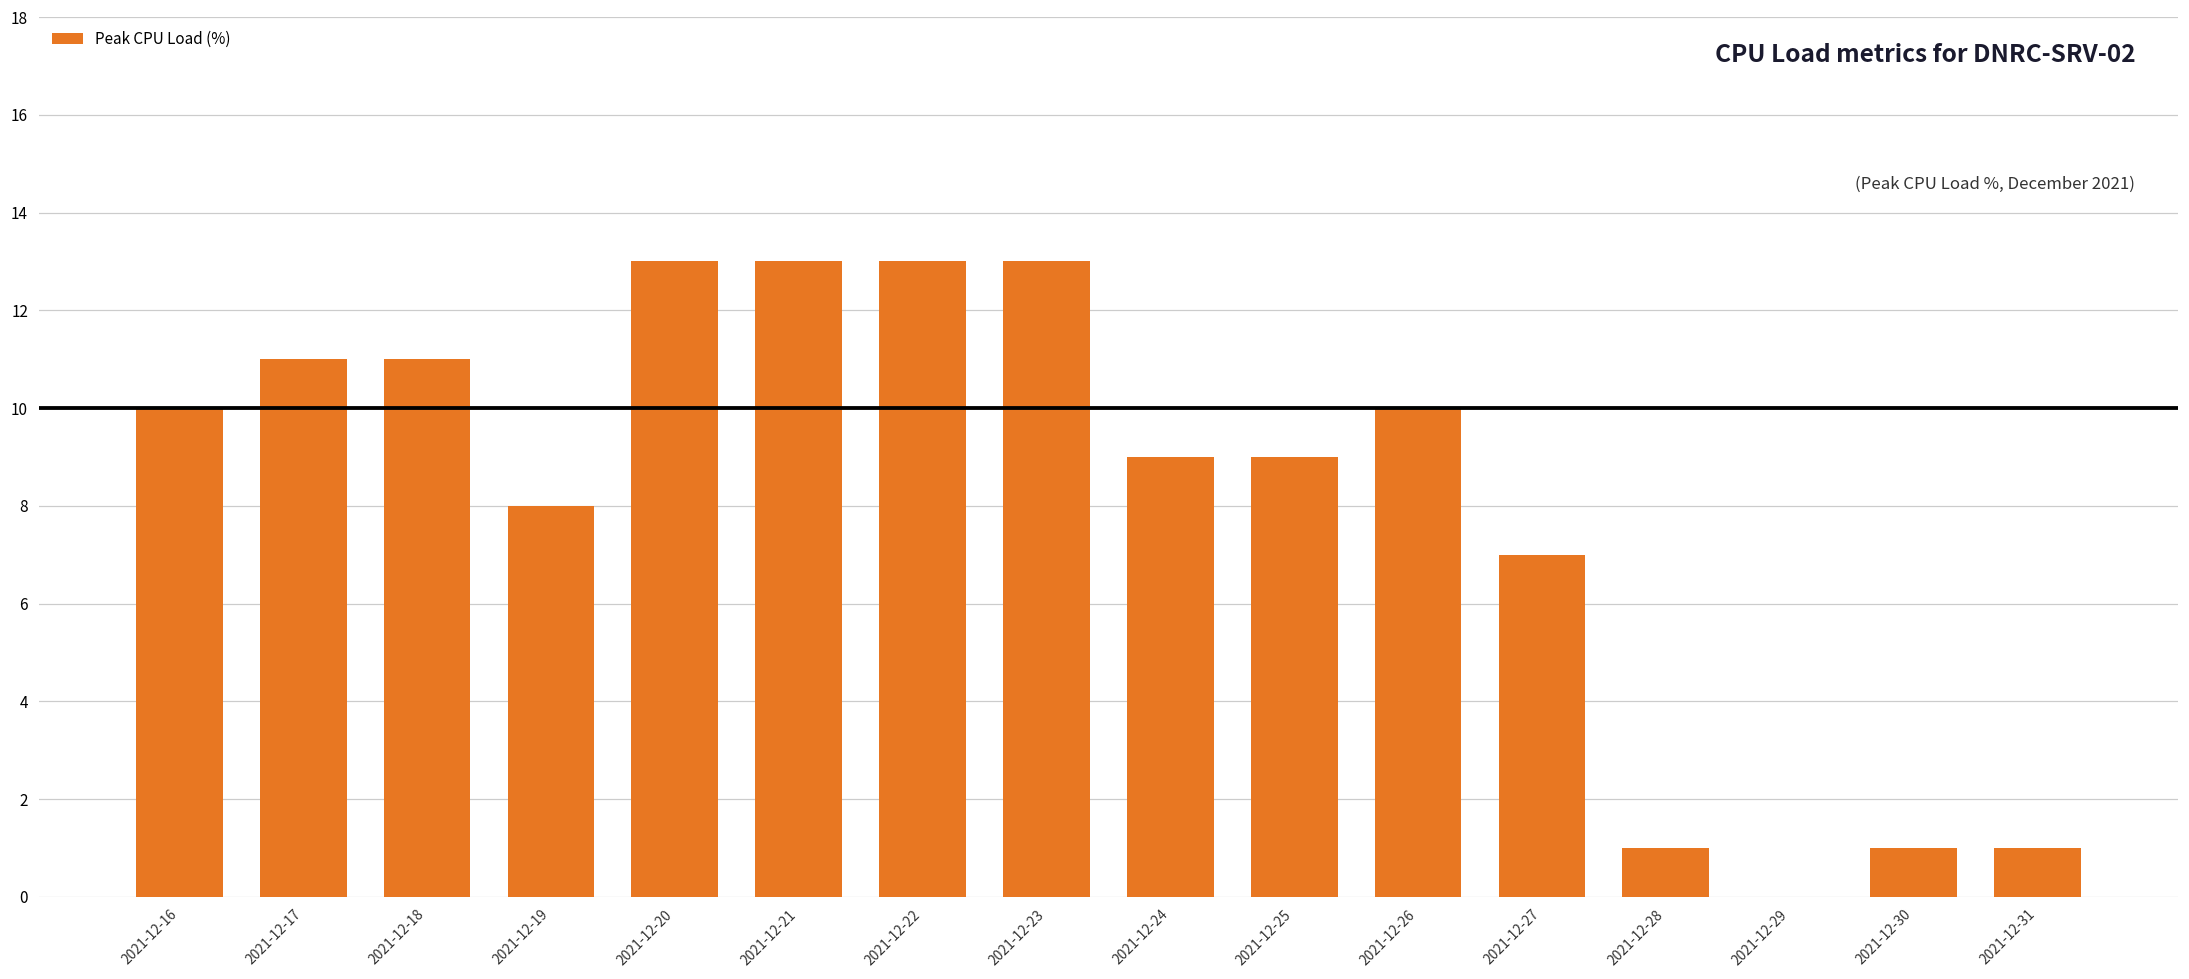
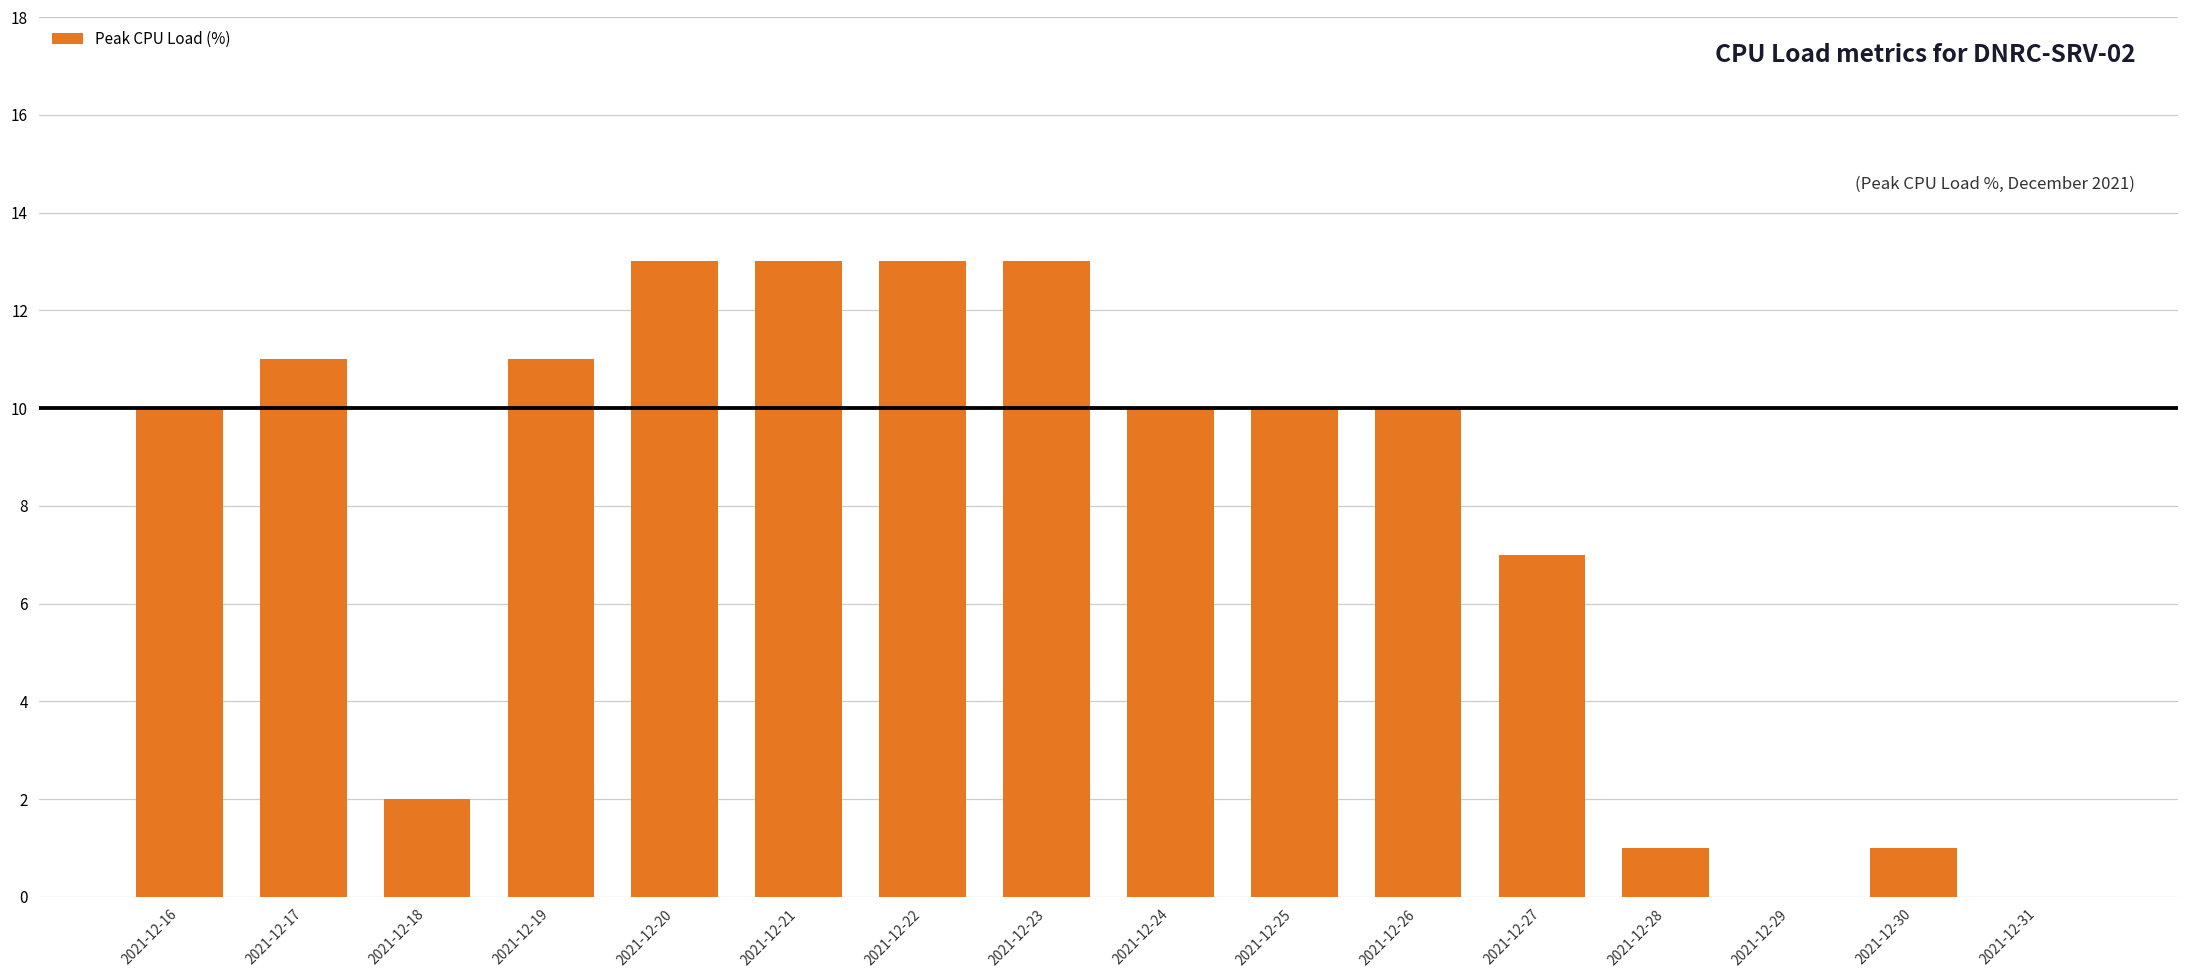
  {
    "2021-12-16": 10,
    "2021-12-17": 11,
-   "2021-12-18": 11,
-   "2021-12-19": 8,
+   "2021-12-18": 2,
+   "2021-12-19": 11,
    "2021-12-20": 13,
    "2021-12-21": 13,
    "2021-12-22": 13,
    "2021-12-23": 13,
-   "2021-12-24": 9,
-   "2021-12-25": 9,
+   "2021-12-24": 10,
+   "2021-12-25": 10,
    "2021-12-26": 10,
    "2021-12-27": 7,
    "2021-12-28": 1,
    "2021-12-29": 0,
    "2021-12-30": 1,
-   "2021-12-31": 1
+   "2021-12-31": 0
  }
